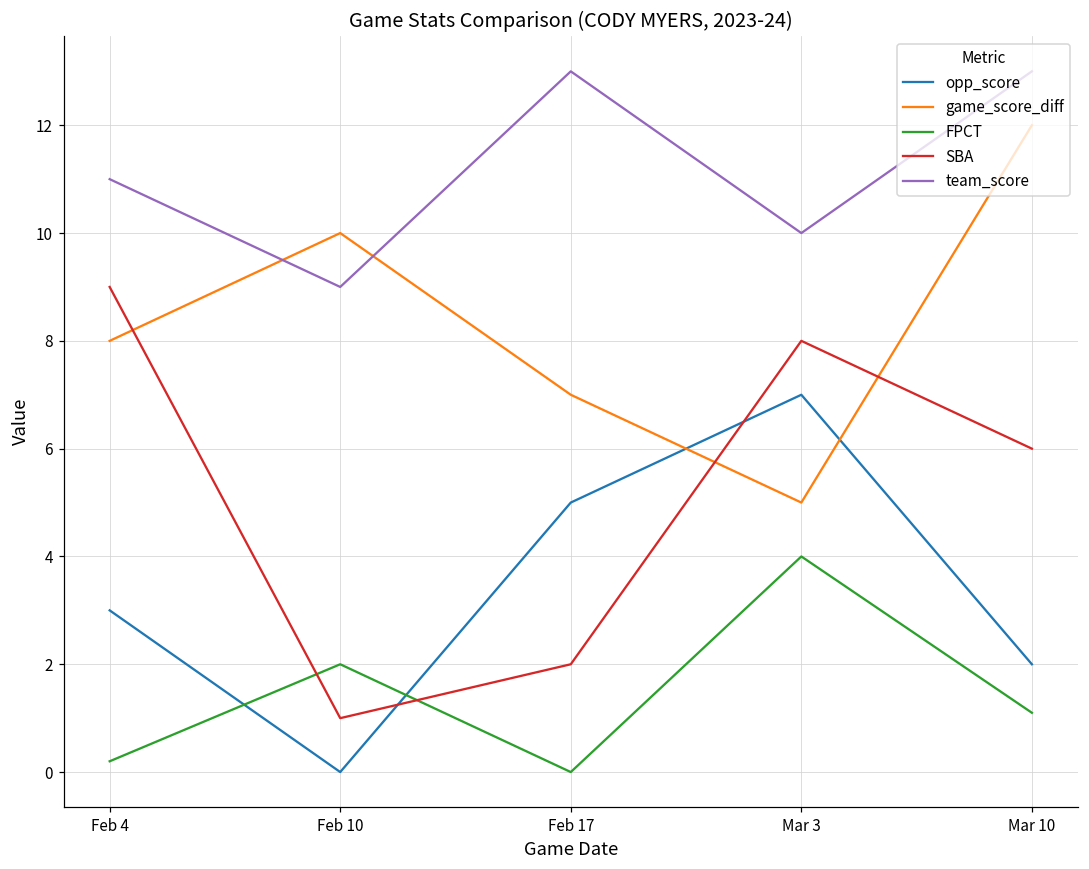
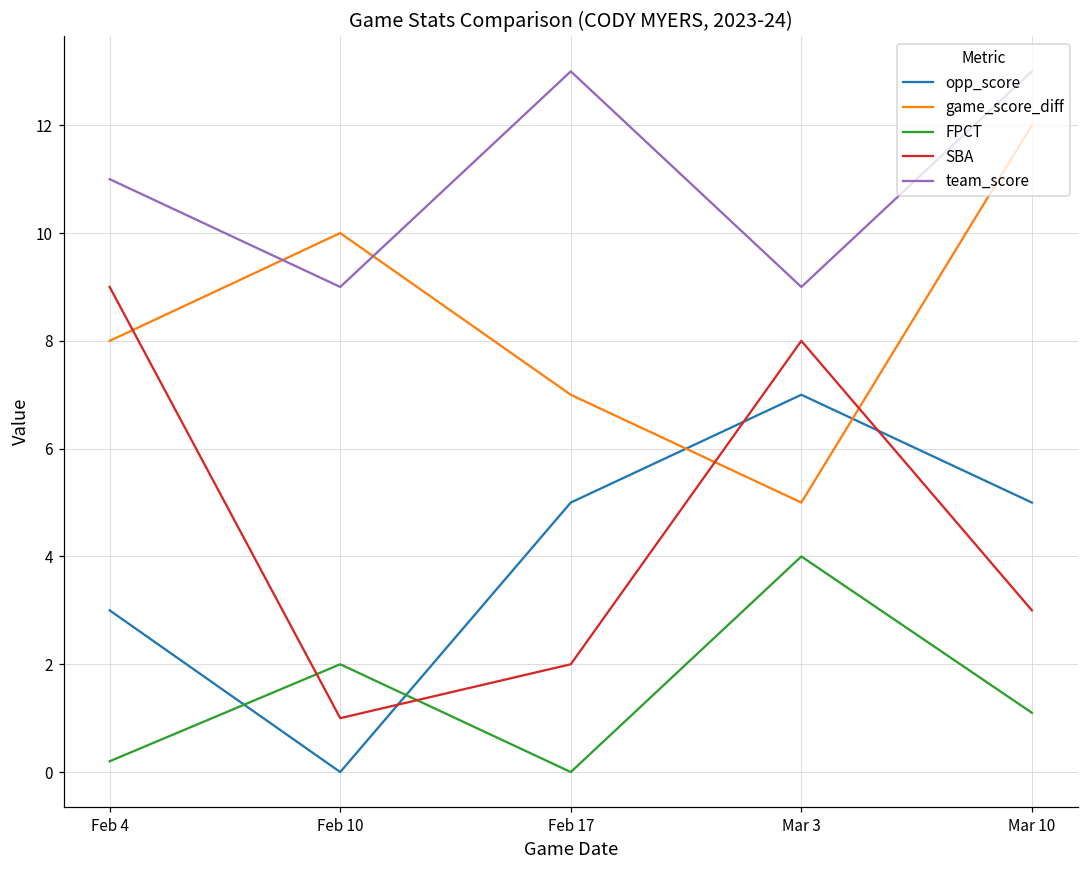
  {
    "opp_score": {
      "Feb 4": 3,
      "Feb 10": 0,
      "Feb 17": 5,
      "Mar 3": 7,
-     "Mar 10": 2
+     "Mar 10": 5
    },
    "game_score_diff": {
      "Feb 4": 8,
      "Feb 10": 10,
      "Feb 17": 7,
      "Mar 3": 5
    },
    "FPCT": {
      "Feb 4": 0.2,
      "Feb 10": 2,
      "Feb 17": 0,
      "Mar 3": 4,
      "Mar 10": 1.1
    },
    "SBA": {
      "Feb 4": 9,
      "Feb 10": 1,
      "Feb 17": 2,
      "Mar 3": 8,
-     "Mar 10": 6
+     "Mar 10": 3
    },
    "team_score": {
      "Feb 4": 11,
      "Feb 10": 9,
      "Feb 17": 13,
-     "Mar 3": 10
+     "Mar 3": 9
    }
  }
